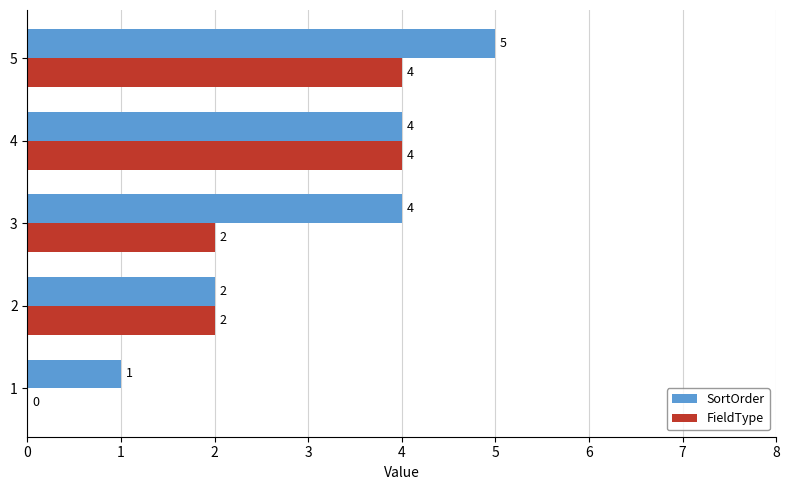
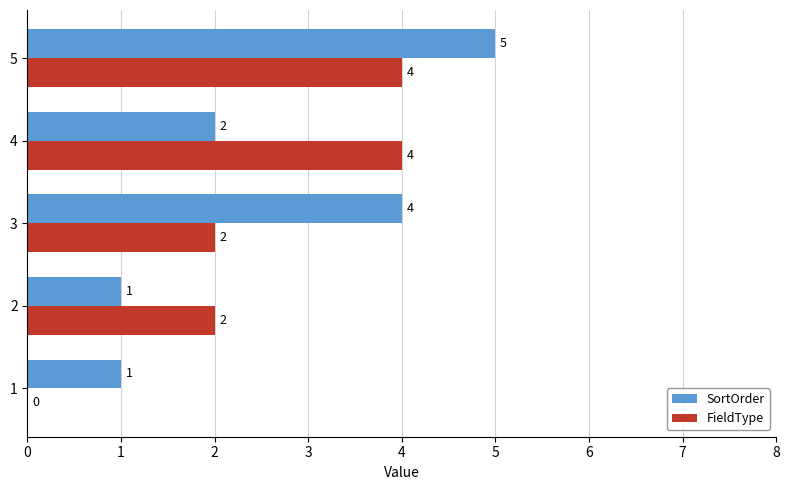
  {
    "SortOrder": {
      "5": 5,
-     "4": 4,
+     "4": 2,
      "3": 4,
-     "2": 2,
+     "2": 1,
      "1": 1
    },
    "FieldType": {
      "5": 4,
      "4": 4,
      "3": 2,
      "2": 2,
      "1": 0
    }
  }
